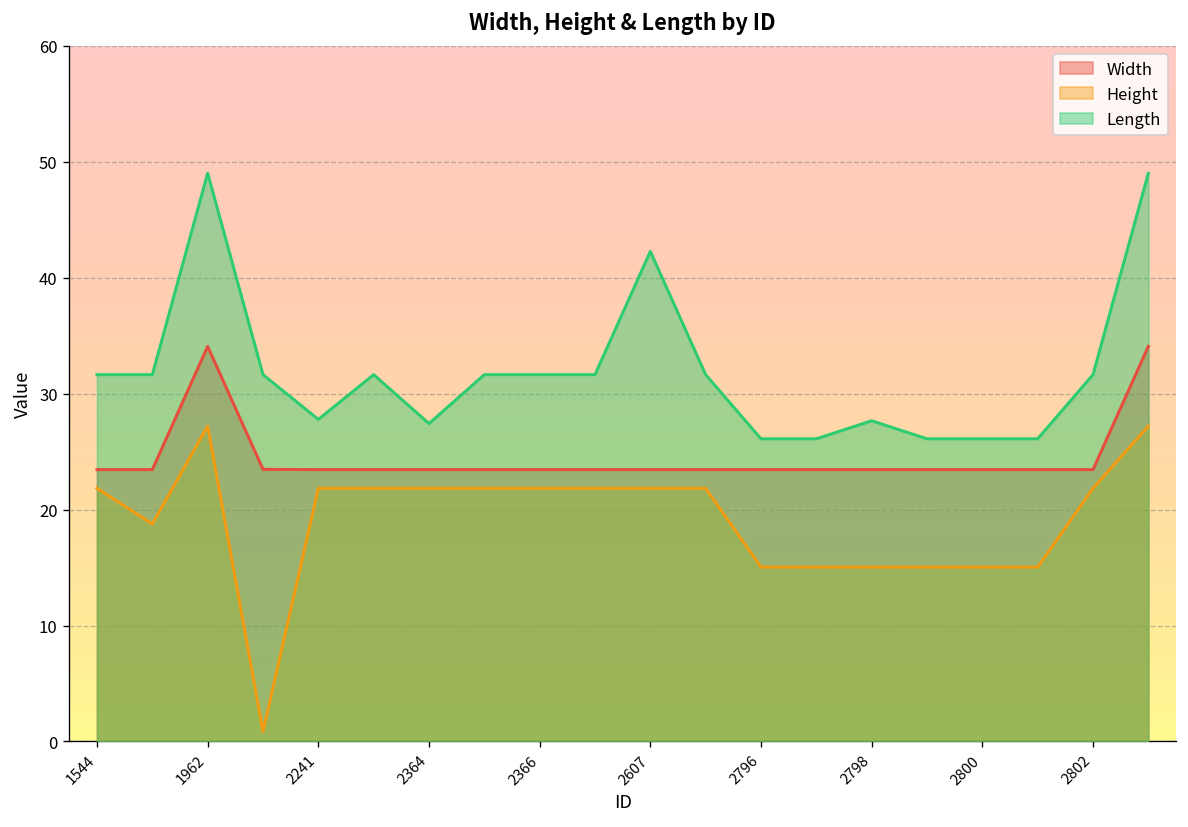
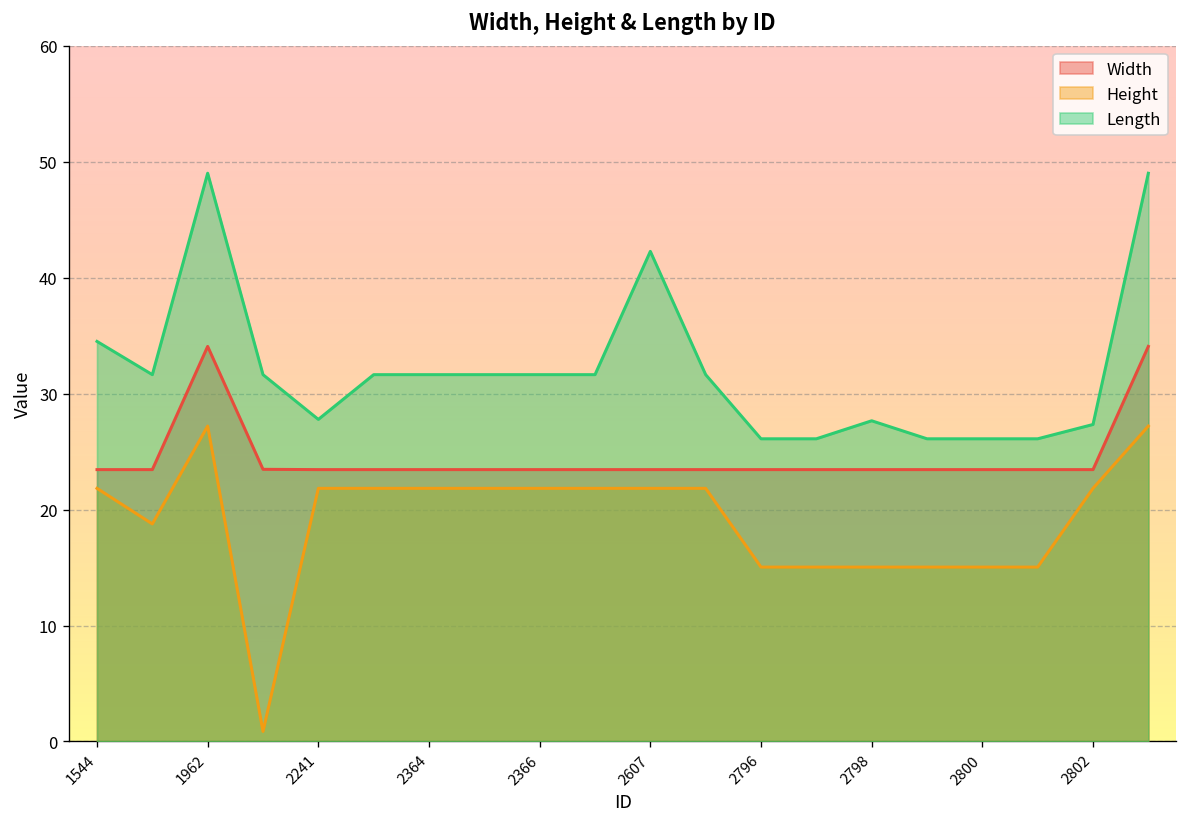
  {
    "Width": {
      "1544": 23,
      "1962": 34,
      "2241": 23,
      "2364": 23,
      "2366": 23,
      "2607": 23,
      "2796": 23,
      "2798": 23,
      "2800": 23,
      "2802": 23
    },
    "Height": {
      "1544": 22,
      "1962": 27,
      "2241": 22,
      "2364": 22,
      "2366": 22,
      "2607": 22,
      "2796": 15,
      "2798": 15,
      "2800": 15,
      "2802": 22
    },
    "Length": {
-     "1544": 32,
+     "1544": 34,
      "1962": 49,
      "2241": 28,
-     "2364": 27,
+     "2364": 32,
      "2366": 32,
      "2607": 42,
      "2796": 26,
      "2798": 28,
      "2800": 26,
-     "2802": 32
+     "2802": 27
    }
  }
